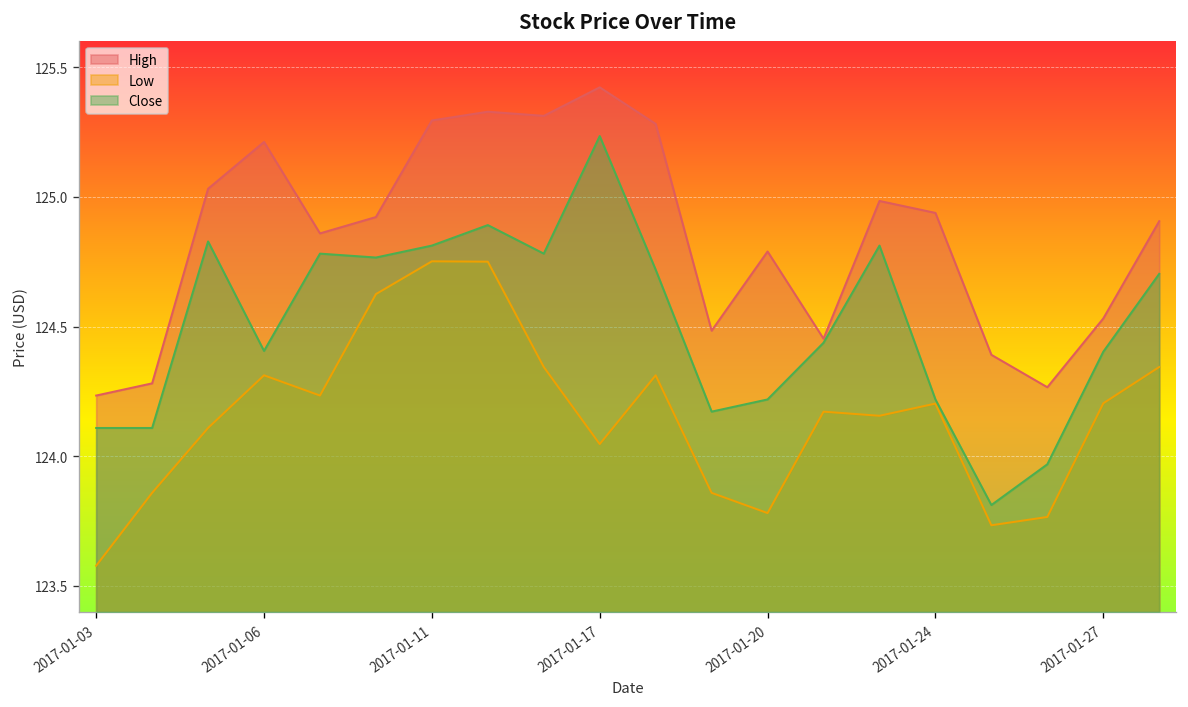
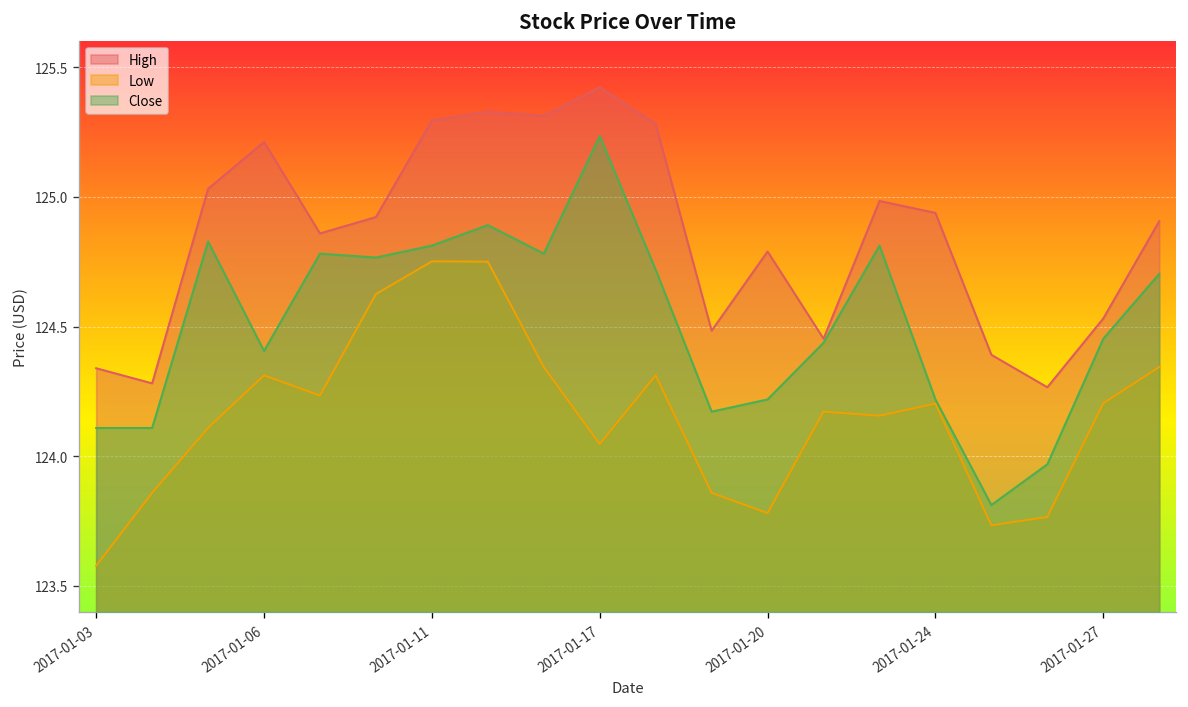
  {
    "High": {
-     "2017-01-03": 124.23,
+     "2017-01-03": 124.34,
      "2017-01-06": 125.21,
      "2017-01-11": 125.29,
      "2017-01-17": 125.42,
      "2017-01-20": 124.79,
      "2017-01-24": 124.94,
      "2017-01-27": 124.53
    },
    "Low": {
      "2017-01-03": 123.58,
      "2017-01-06": 124.31,
      "2017-01-11": 124.75,
      "2017-01-17": 124.05,
      "2017-01-20": 123.78,
      "2017-01-24": 124.20,
      "2017-01-27": 124.20
    },
    "Close": {
      "2017-01-03": 124.11,
      "2017-01-06": 124.41,
      "2017-01-11": 124.81,
      "2017-01-17": 125.23,
      "2017-01-20": 124.22,
      "2017-01-24": 124.22,
-     "2017-01-27": 124.40
+     "2017-01-27": 124.45
    }
  }
